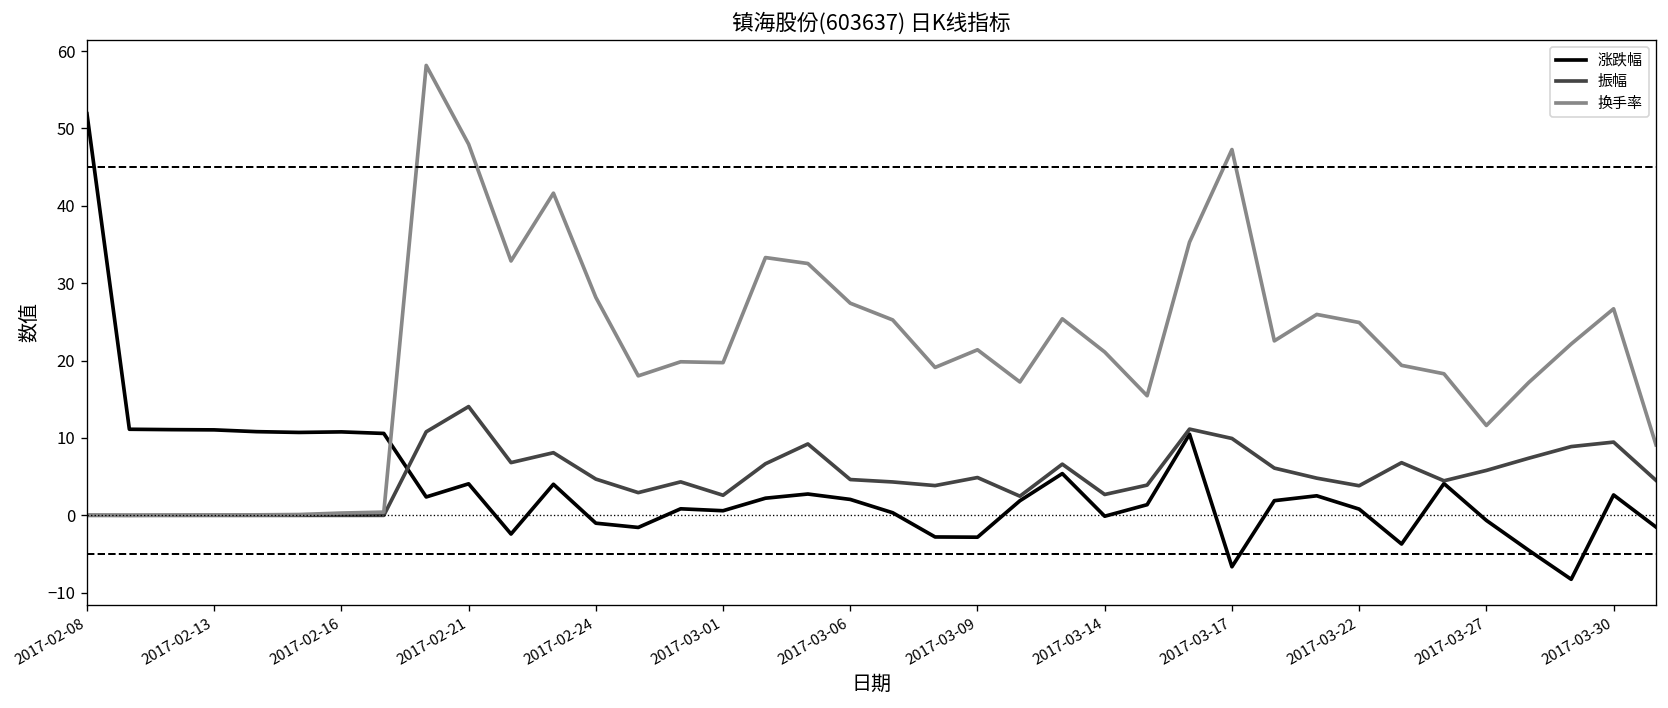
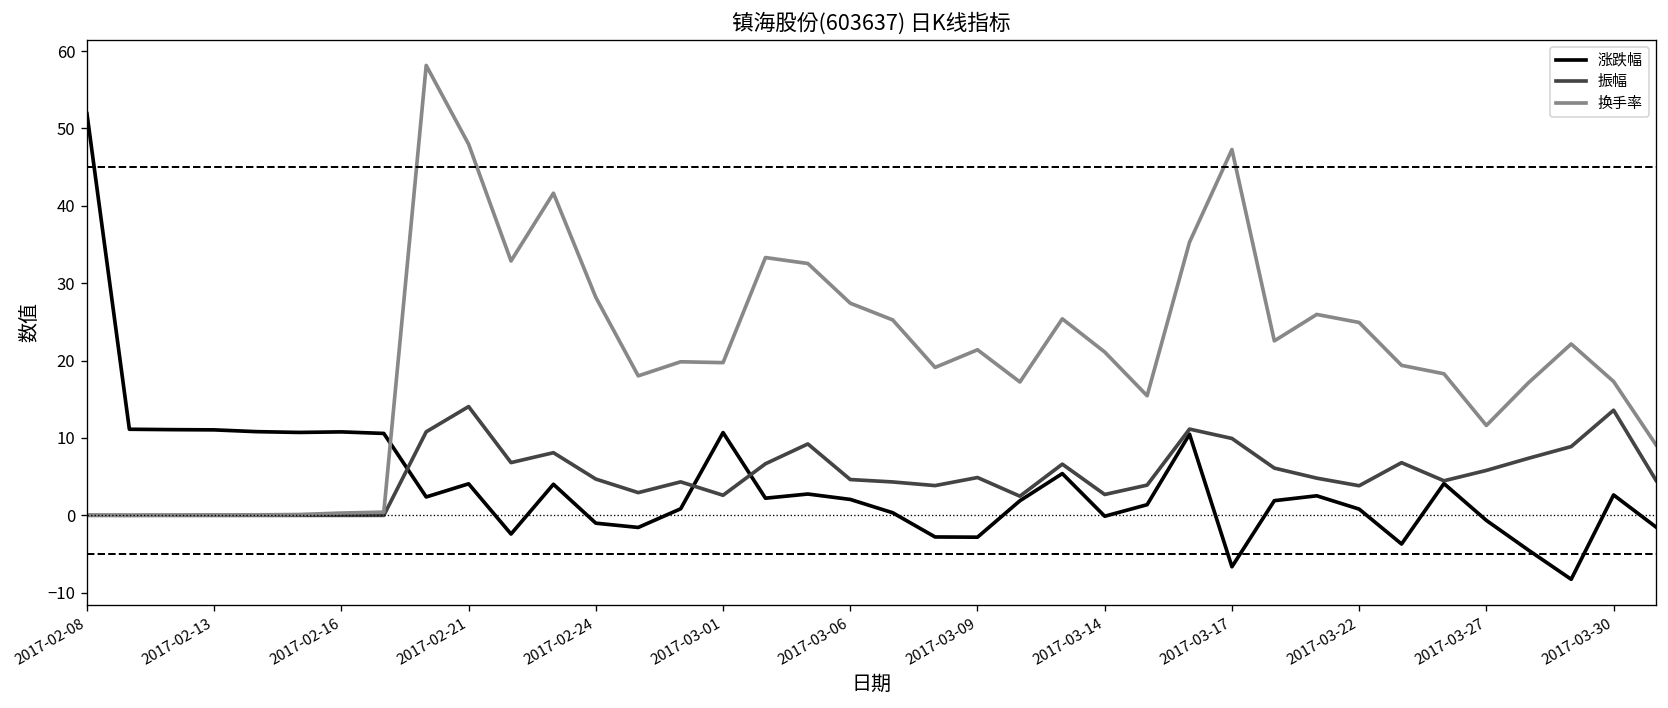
  {
    "涨跌幅": {
      "2017-02-08": 52,
      "2017-02-13": 11,
      "2017-02-16": 11,
      "2017-02-21": 4,
      "2017-02-24": -1,
-     "2017-03-01": 1,
+     "2017-03-01": 11,
      "2017-03-06": 2,
      "2017-03-09": -3,
      "2017-03-14": 0,
      "2017-03-17": -7,
      "2017-03-22": 1,
      "2017-03-27": -1,
      "2017-03-30": 3
    },
    "振幅": {
      "2017-02-21": 14,
      "2017-02-24": 5,
      "2017-03-01": 3,
      "2017-03-06": 5,
      "2017-03-09": 5,
      "2017-03-14": 3,
      "2017-03-17": 10,
      "2017-03-22": 4,
      "2017-03-27": 6,
-     "2017-03-30": 9
+     "2017-03-30": 14
    },
    "换手率": {
      "2017-02-21": 48,
      "2017-02-24": 28,
      "2017-03-01": 20,
      "2017-03-06": 27,
      "2017-03-09": 21,
      "2017-03-14": 21,
      "2017-03-17": 47,
      "2017-03-22": 25,
      "2017-03-27": 12,
-     "2017-03-30": 27
+     "2017-03-30": 17
    }
  }
